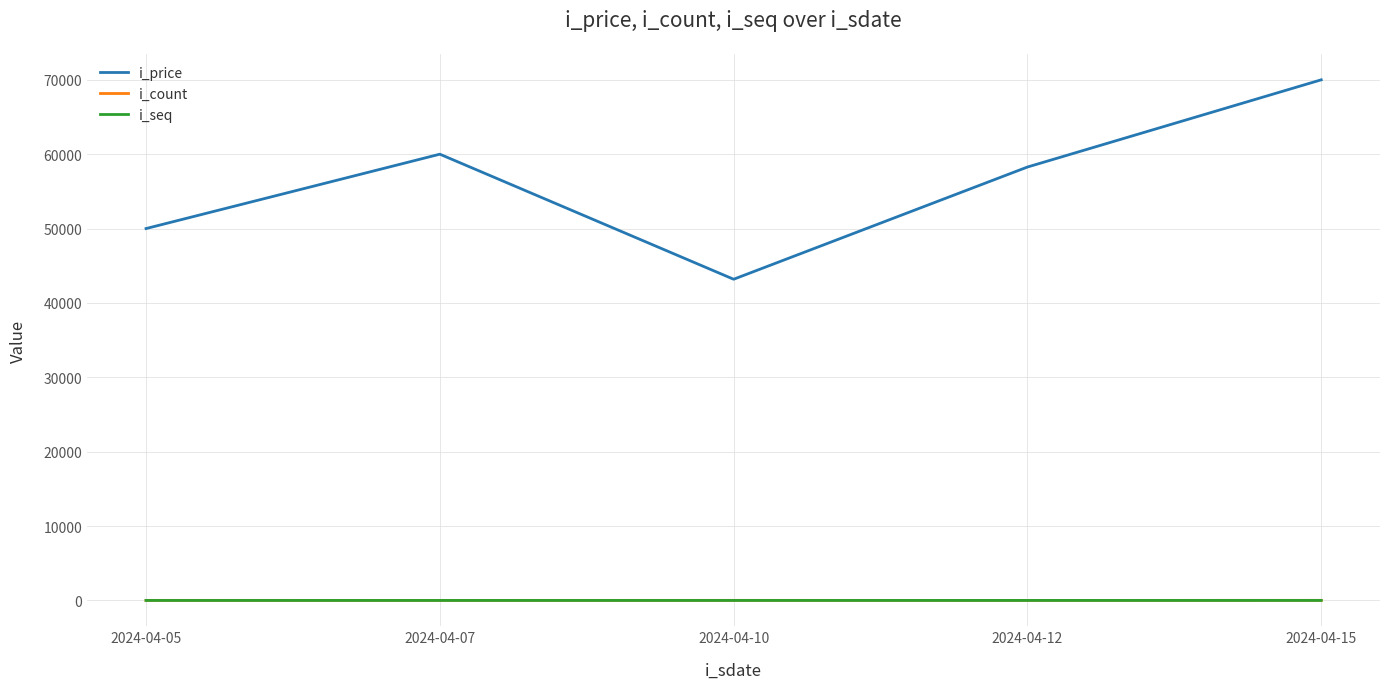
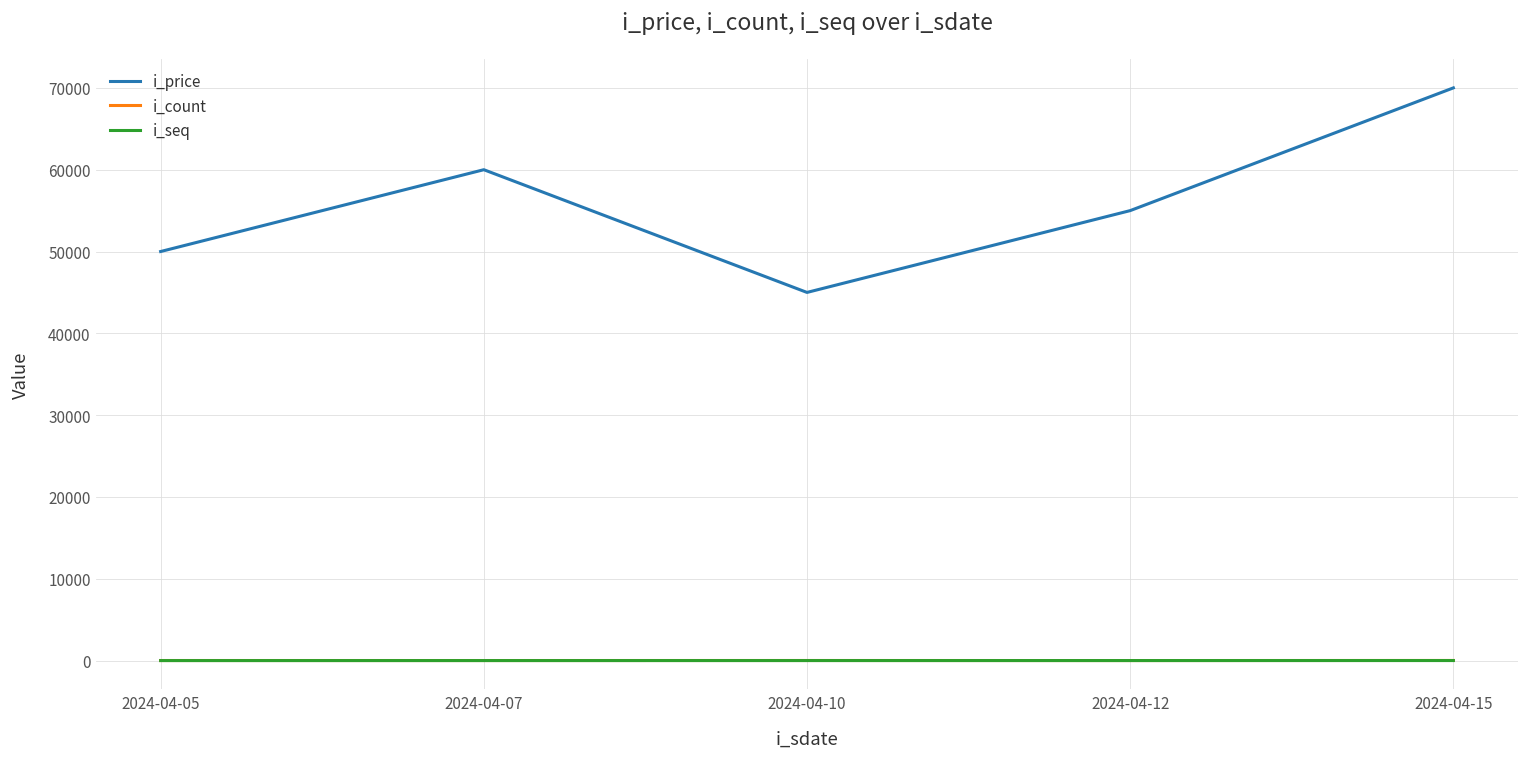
  {
    "i_price": {
      "2024-04-05": 50000,
      "2024-04-07": 60000,
-     "2024-04-10": 43000,
-     "2024-04-12": 58000,
+     "2024-04-10": 45000,
+     "2024-04-12": 55000,
      "2024-04-15": 70000
    },
    "i_seq": {
      "2024-04-05": 0,
      "2024-04-07": 0,
      "2024-04-10": 0,
      "2024-04-12": 0,
      "2024-04-15": 0
    }
  }
